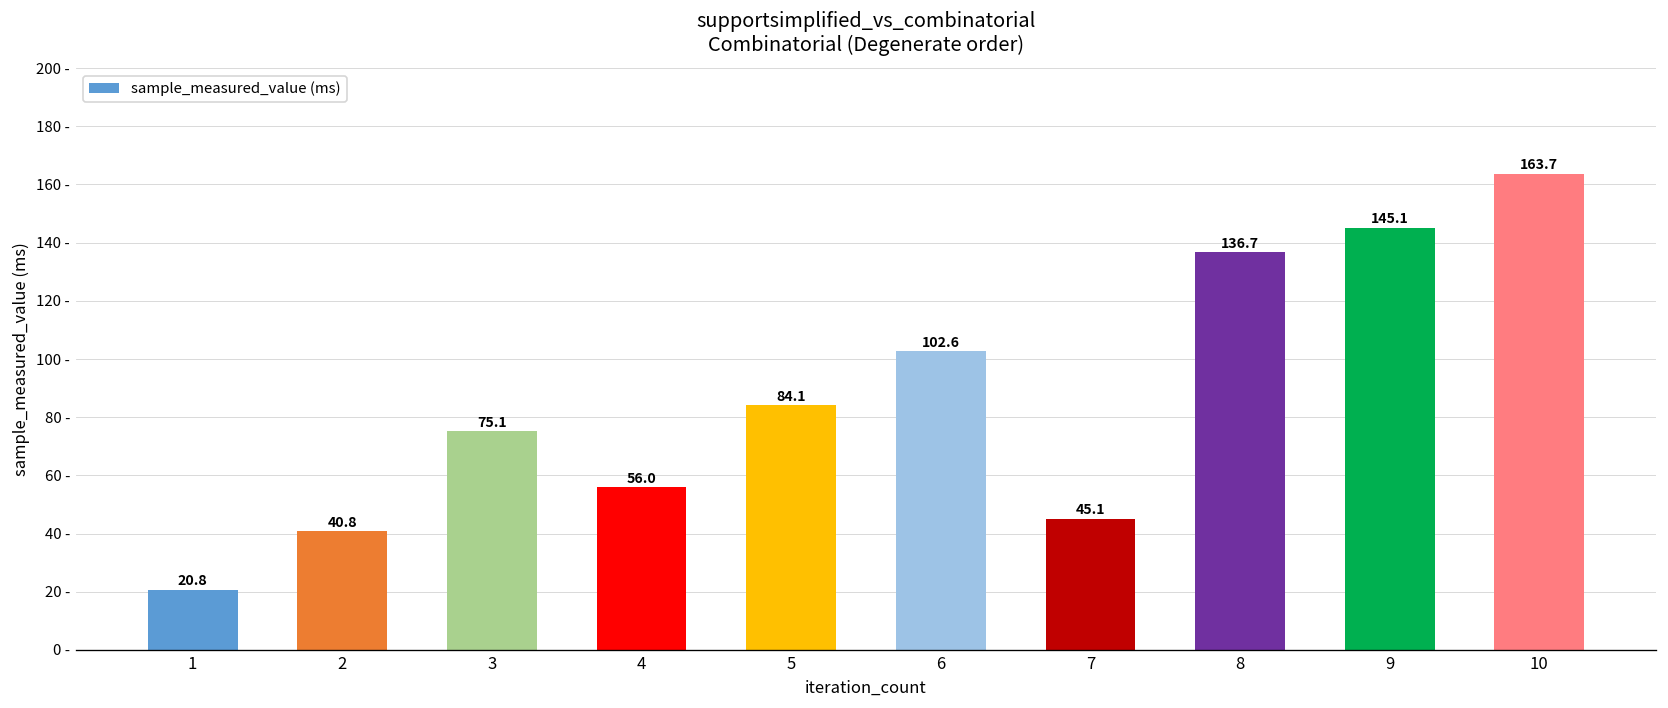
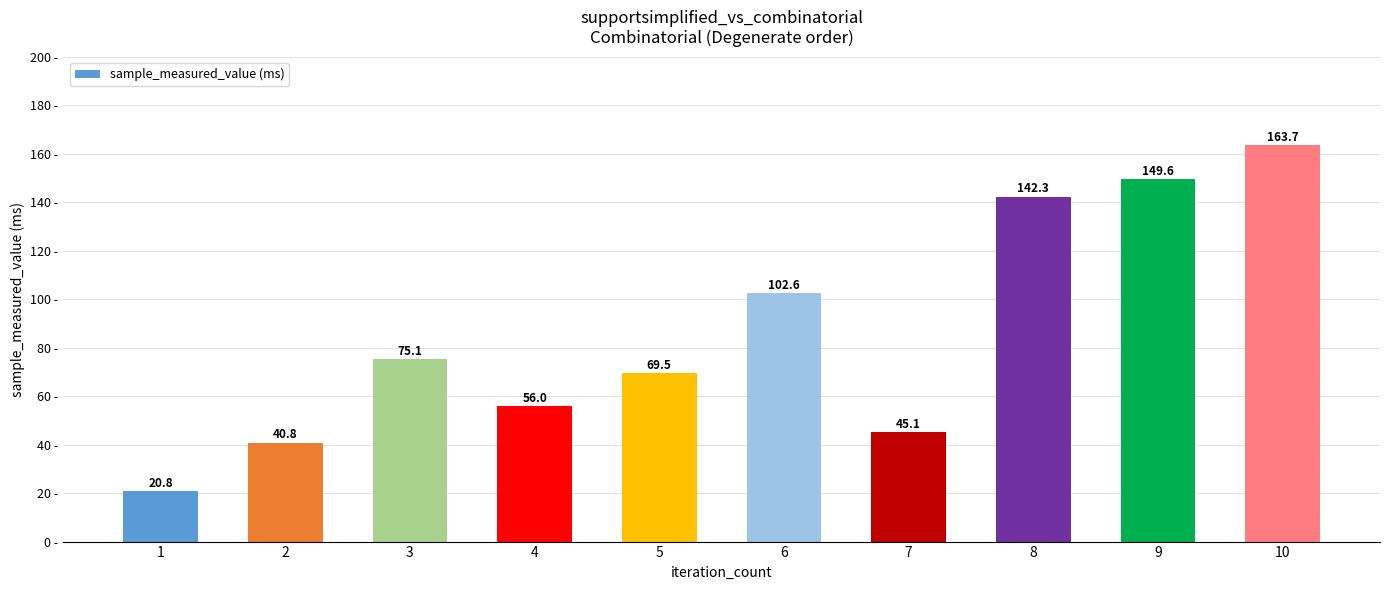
  {
    "1": 20.8,
    "2": 40.8,
    "3": 75.1,
    "4": 56.0,
-   "5": 84.1,
+   "5": 69.5,
    "6": 102.6,
    "7": 45.1,
-   "8": 136.7,
-   "9": 145.1,
+   "8": 142.3,
+   "9": 149.6,
    "10": 163.7
  }
